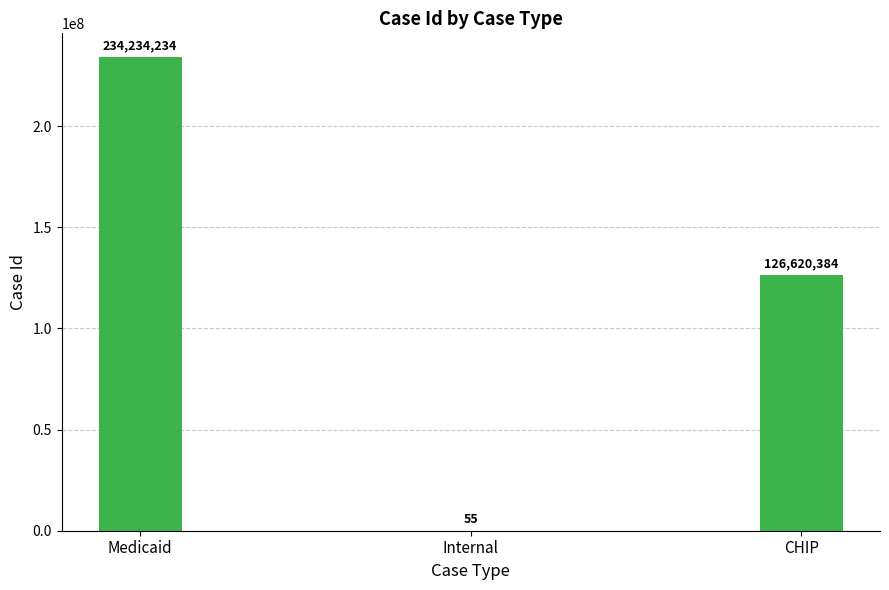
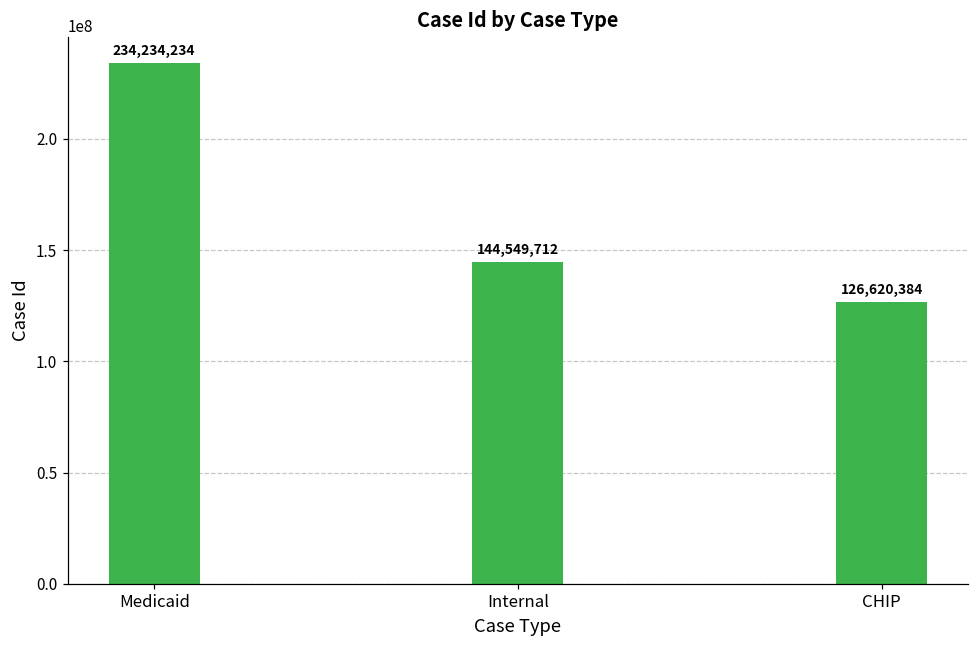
  {
    "Medicaid": "234,234,234",
-   "Internal": "55",
+   "Internal": "144,549,712",
    "CHIP": "126,620,384"
  }
